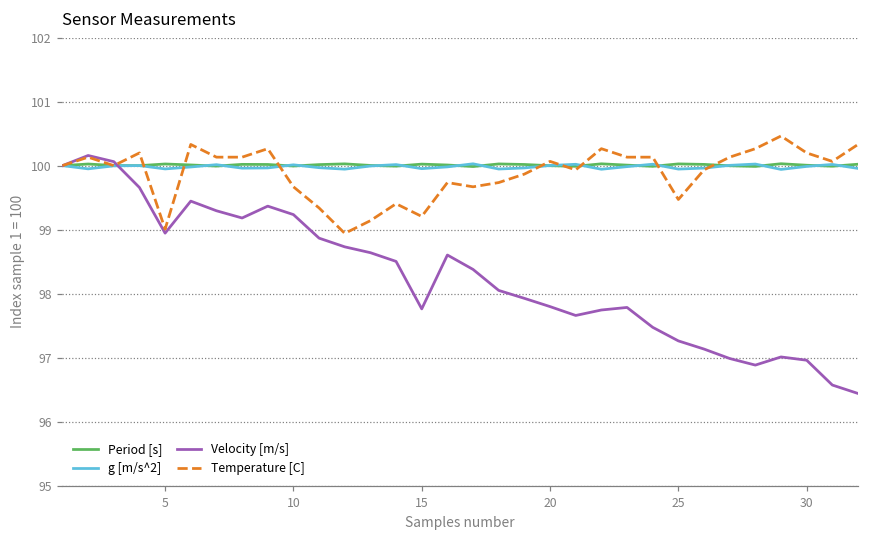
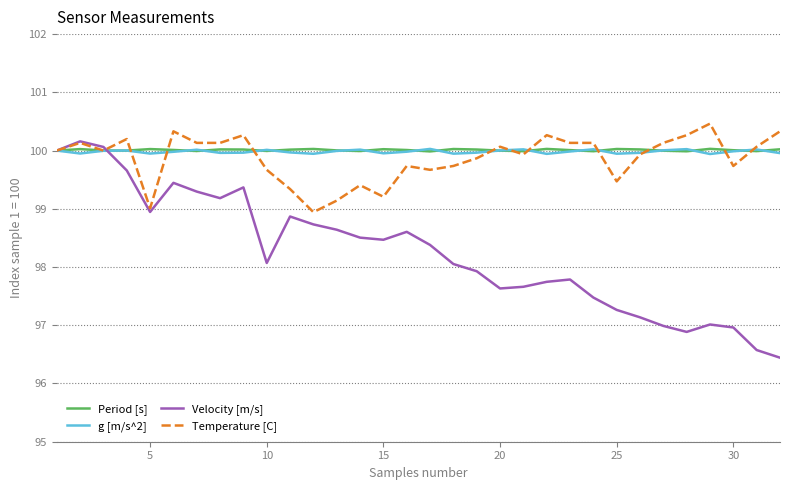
  {
    "Period [s]": {
      "5": 100.0,
      "15": 100.0,
      "25": 100.0
    },
    "g [m/s^2]": {
      "5": 99.9,
      "15": 100.0,
      "25": 99.9
    },
    "Velocity [m/s]": {
      "5": 98.9,
-     "10": 99.2,
-     "15": 97.8,
-     "20": 97.8,
+     "10": 98.1,
+     "15": 98.5,
+     "20": 97.6,
      "25": 97.3,
      "30": 97.0
    },
    "Temperature [C]": {
      "5": 99.0,
      "10": 99.7,
      "15": 99.2,
      "20": 100.1,
      "25": 99.5,
-     "30": 100.2
+     "30": 99.7
    }
  }
